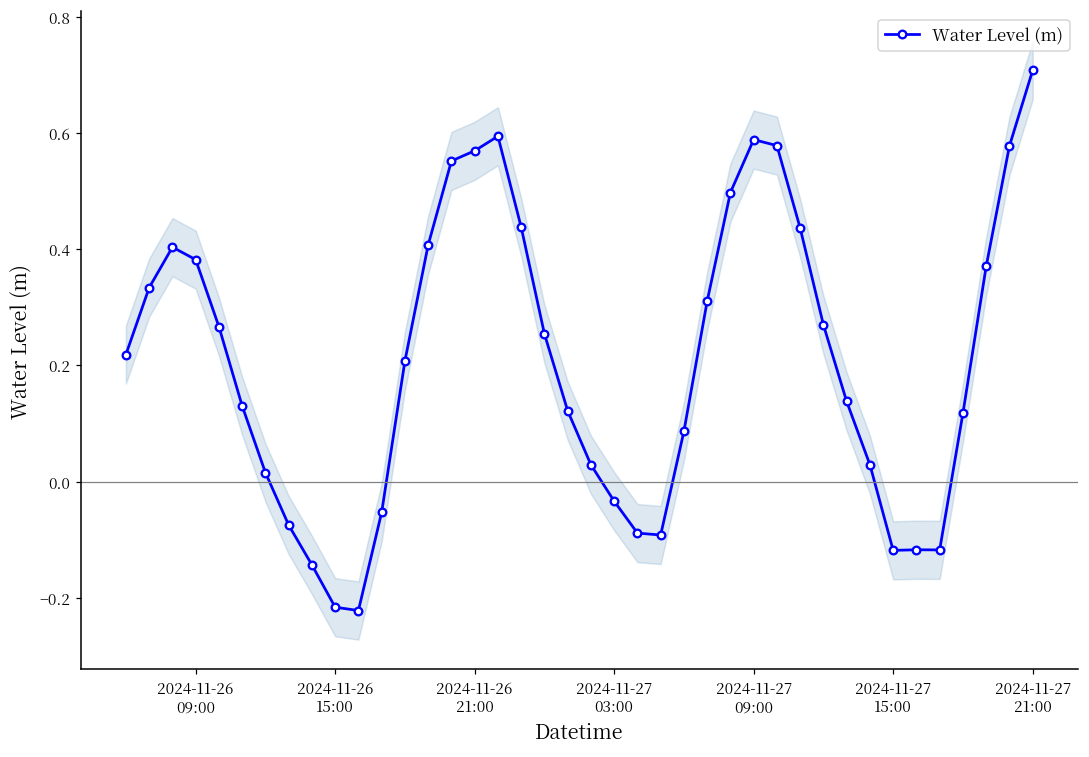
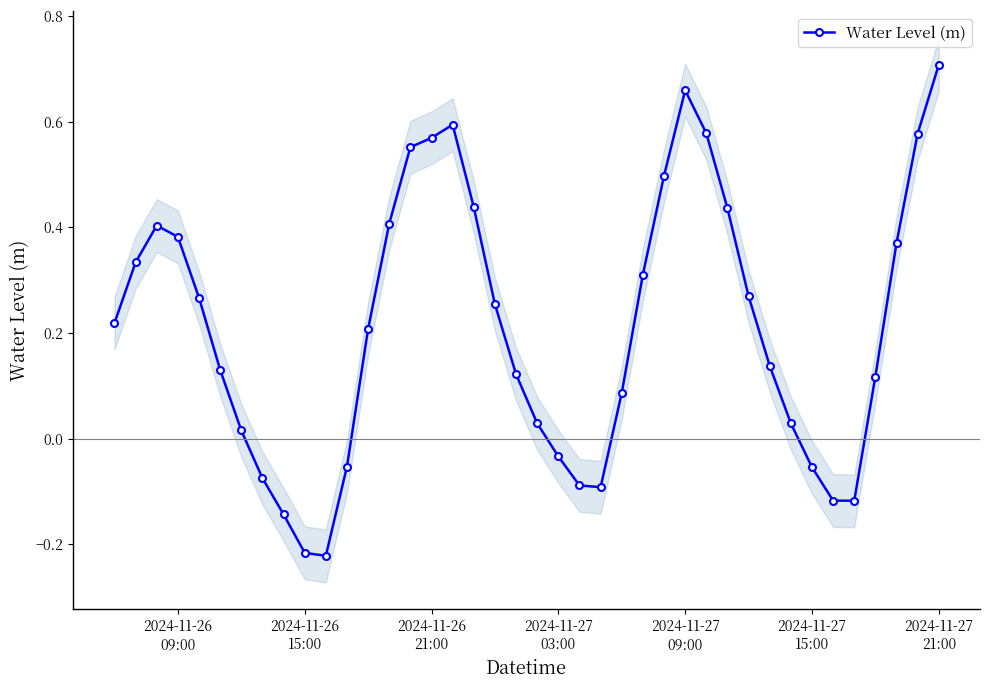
  {
    "Water Level (m)": {
      "2024-11-26 09:00": 0.38,
      "2024-11-26 15:00": -0.22,
      "2024-11-26 21:00": 0.57,
      "2024-11-27 03:00": -0.03,
-     "2024-11-27 09:00": 0.59,
-     "2024-11-27 15:00": -0.12,
+     "2024-11-27 09:00": 0.66,
+     "2024-11-27 15:00": -0.05,
      "2024-11-27 21:00": 0.71
    }
  }
